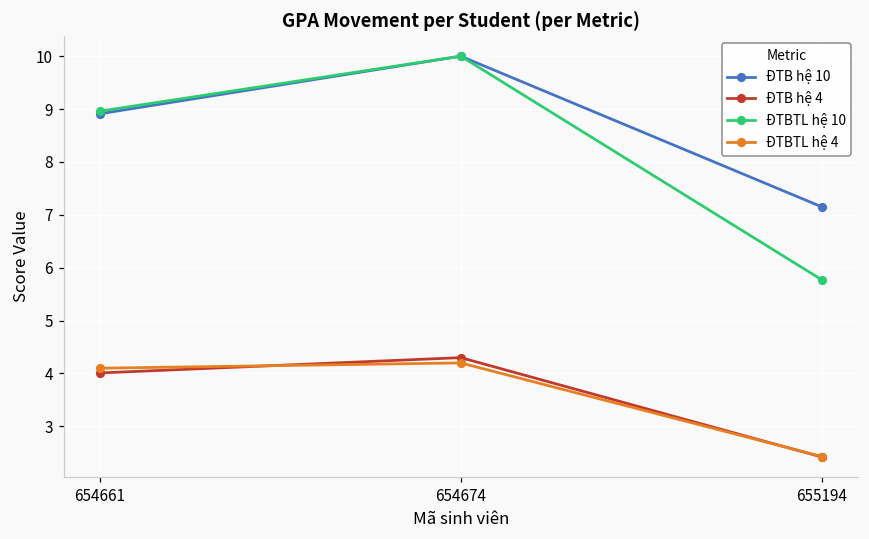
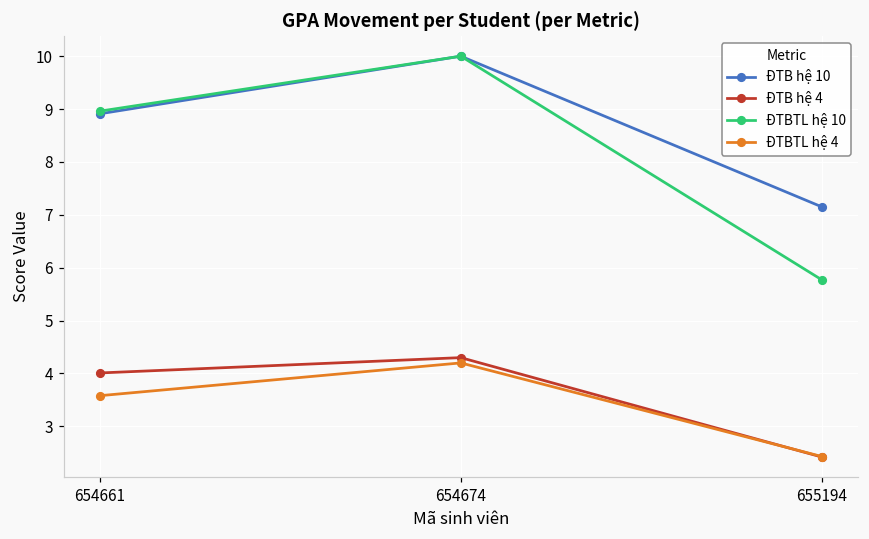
  {
    "ĐTB hệ 10": {
      "655194": 7.2
    },
    "ĐTB hệ 4": {
      "654661": 4.0,
      "654674": 4.3
    },
    "ĐTBTL hệ 10": {
      "655194": 5.8
    },
    "ĐTBTL hệ 4": {
-     "654661": 4.1,
+     "654661": 3.6,
      "654674": 4.2
    }
  }
